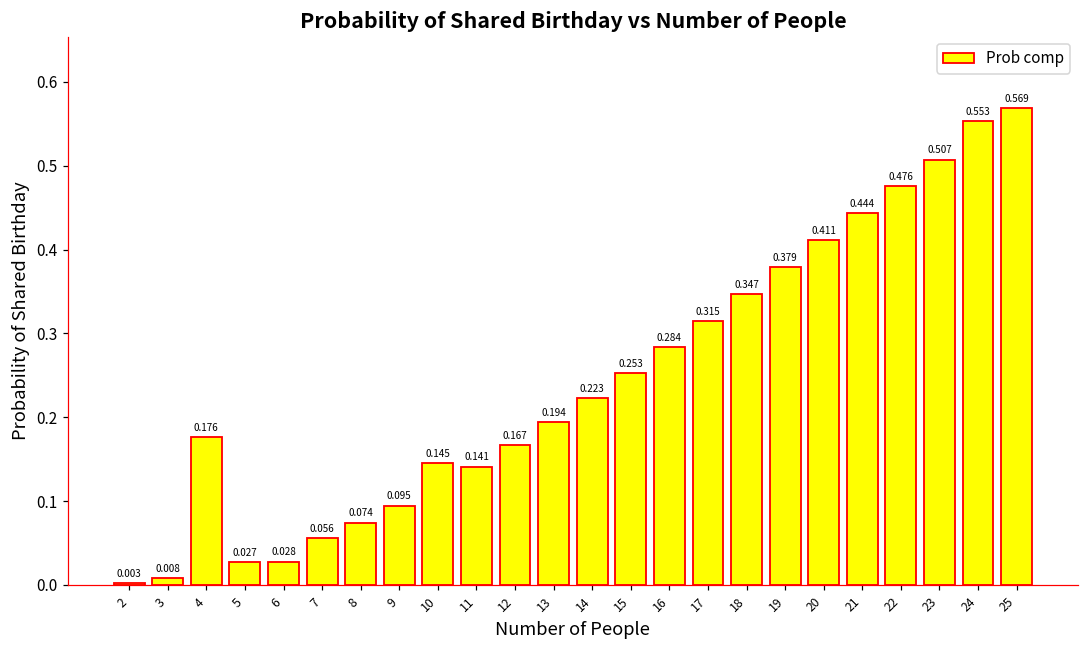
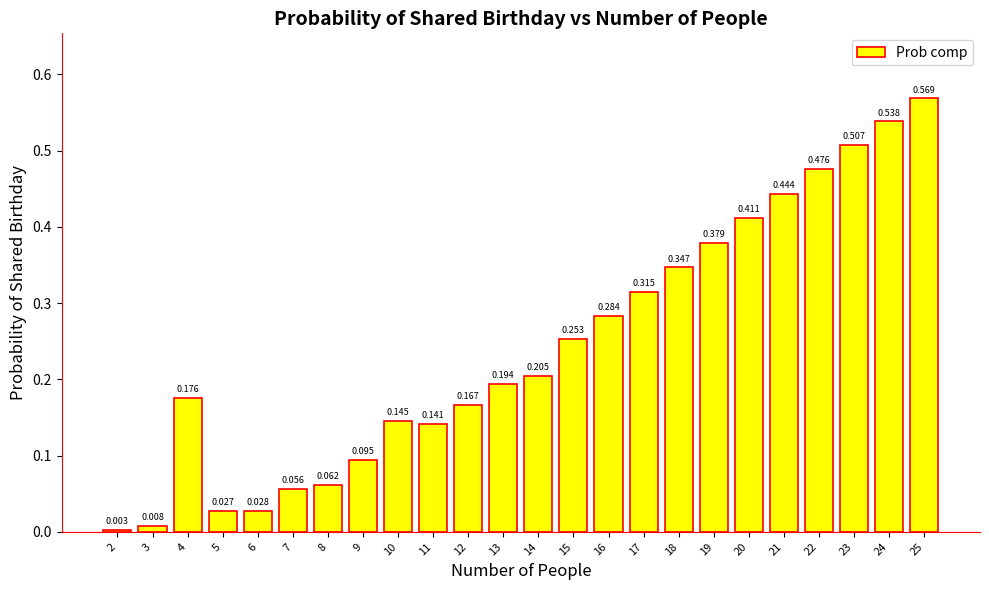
  {
    "2": 0.003,
    "3": 0.008,
    "4": 0.176,
    "5": 0.027,
    "6": 0.028,
    "7": 0.056,
-   "8": 0.074,
+   "8": 0.062,
    "9": 0.095,
    "10": 0.145,
    "11": 0.141,
    "12": 0.167,
    "13": 0.194,
-   "14": 0.223,
+   "14": 0.205,
    "15": 0.253,
    "16": 0.284,
    "17": 0.315,
    "18": 0.347,
    "19": 0.379,
    "20": 0.411,
    "21": 0.444,
    "22": 0.476,
    "23": 0.507,
-   "24": 0.553,
+   "24": 0.538,
    "25": 0.569
  }
